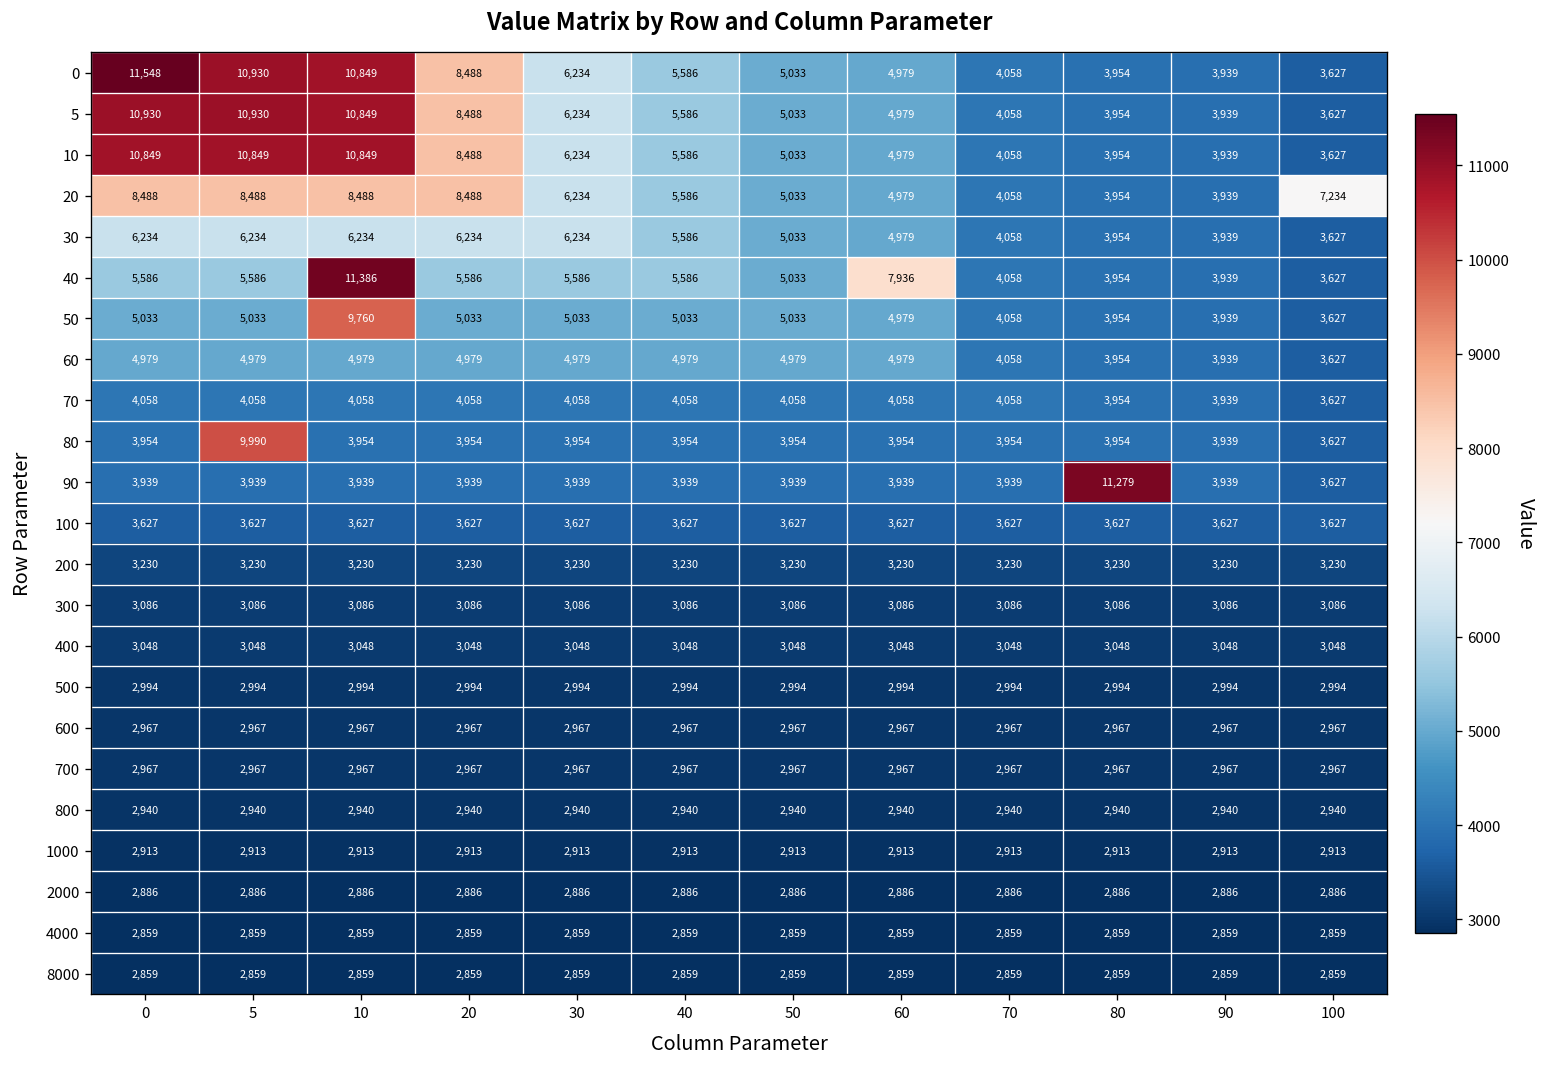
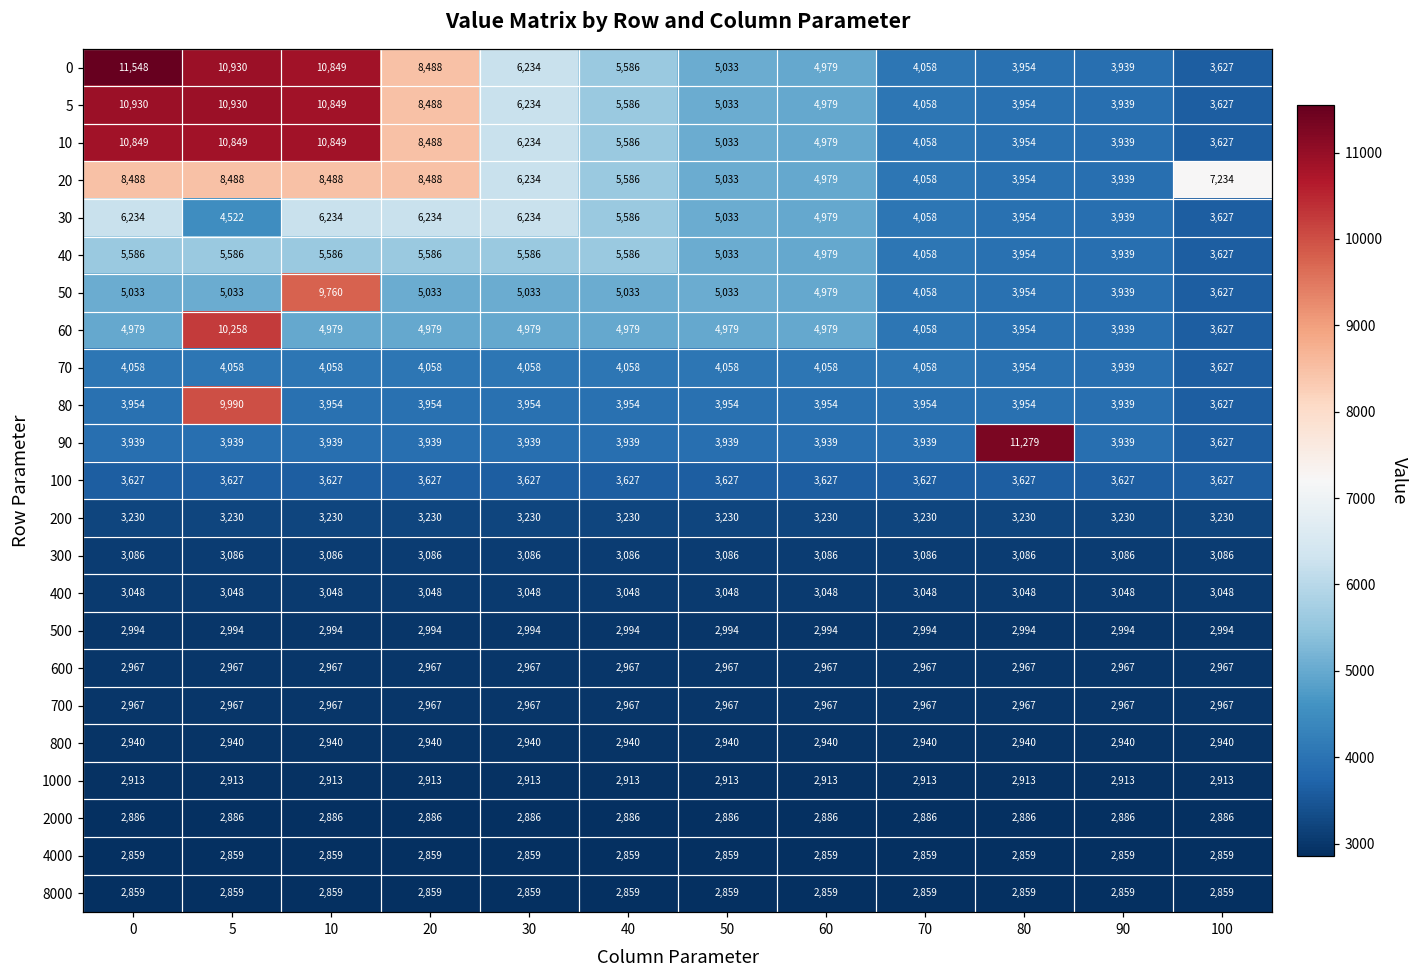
  {
    "30": {
      "0": "6,234",
-     "5": "6,234",
+     "5": "4,522",
      "10": "6,234",
      "20": "6,234",
      "30": "6,234",
      "40": "5,586",
      "50": "5,033",
      "60": "4,979",
      "70": "4,058",
      "80": "3,954",
      "90": "3,939",
      "100": "3,627"
    },
    "40": {
      "0": "5,586",
      "5": "5,586",
-     "10": "11,386",
+     "10": "5,586",
      "20": "5,586",
      "30": "5,586",
      "40": "5,586",
      "50": "5,033",
-     "60": "7,936",
+     "60": "4,979",
      "70": "4,058",
      "80": "3,954",
      "90": "3,939",
      "100": "3,627"
    },
    "60": {
      "0": "4,979",
-     "5": "4,979",
+     "5": "10,258",
      "10": "4,979",
      "20": "4,979",
      "30": "4,979",
      "40": "4,979",
      "50": "4,979",
      "60": "4,979",
      "70": "4,058",
      "80": "3,954",
      "90": "3,939",
      "100": "3,627"
    }
  }
